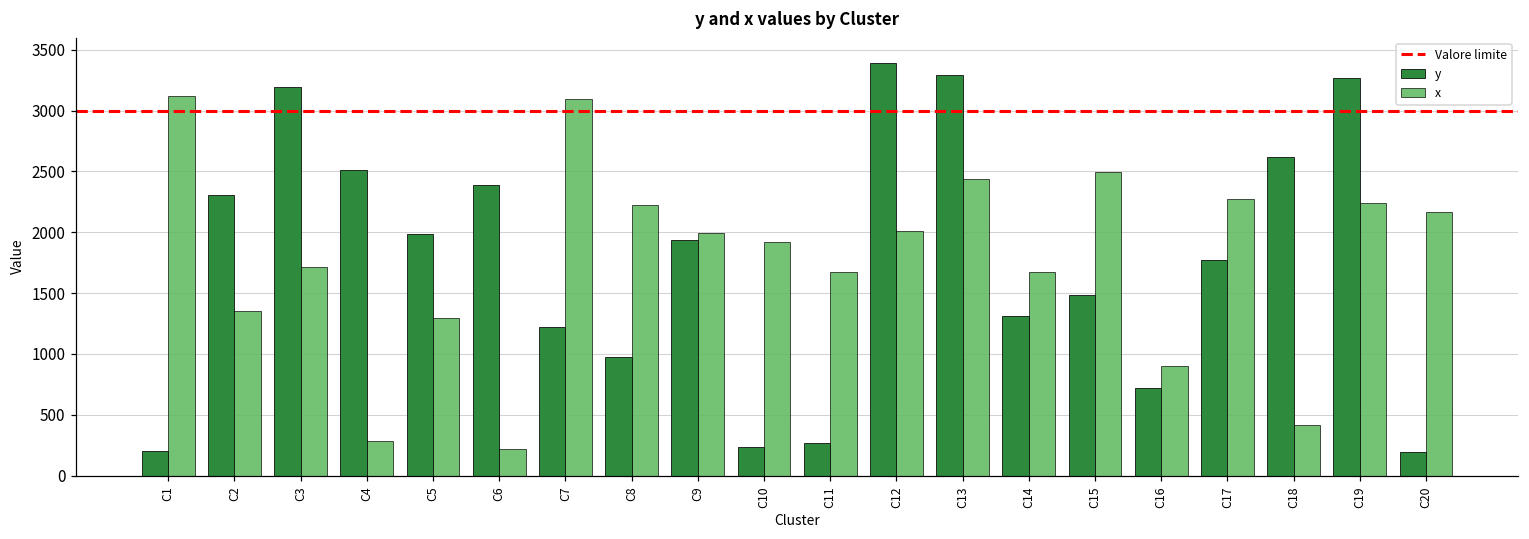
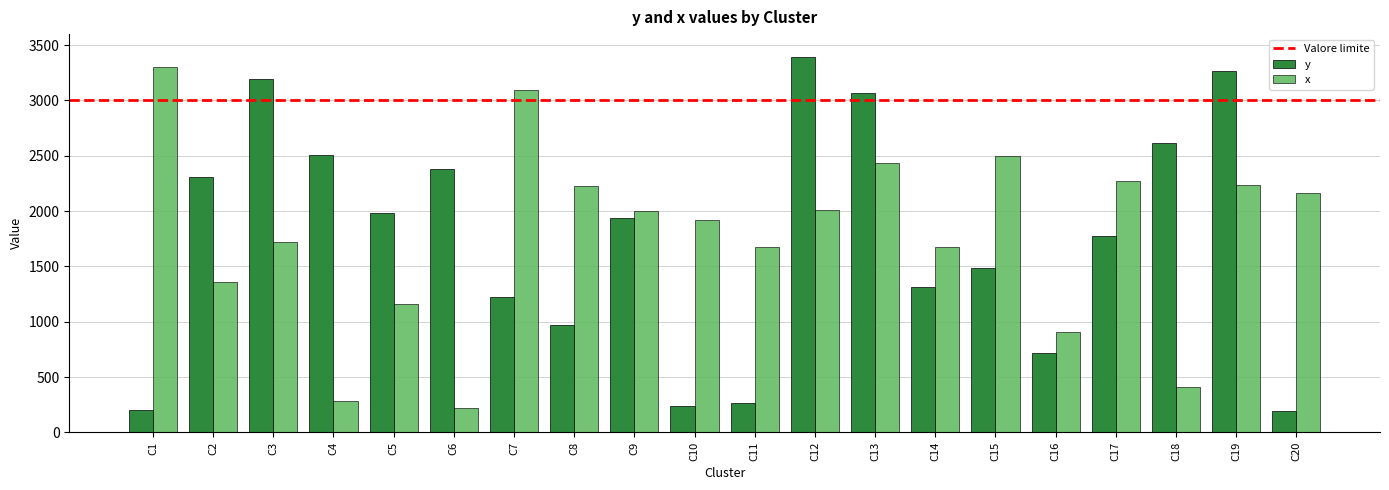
  {
    "y": {
      "C1": 200,
      "C2": 2310,
      "C3": 3190,
      "C4": 2510,
      "C5": 1990,
      "C6": 2380,
      "C7": 1230,
      "C8": 970,
      "C9": 1930,
      "C10": 240,
      "C11": 270,
      "C12": 3390,
-     "C13": 3290,
+     "C13": 3070,
      "C14": 1310,
      "C15": 1480,
      "C16": 720,
      "C17": 1770,
      "C18": 2620,
      "C19": 3270,
      "C20": 190
    },
    "x": {
-     "C1": 3120,
+     "C1": 3300,
      "C2": 1360,
      "C3": 1720,
      "C4": 280,
-     "C5": 1290,
+     "C5": 1160,
      "C6": 220,
      "C7": 3100,
      "C8": 2220,
      "C9": 2000,
      "C10": 1920,
      "C11": 1670,
      "C12": 2010,
      "C13": 2430,
      "C14": 1670,
      "C15": 2500,
      "C16": 900,
      "C17": 2270,
      "C18": 410,
      "C19": 2240,
      "C20": 2170
    }
  }
